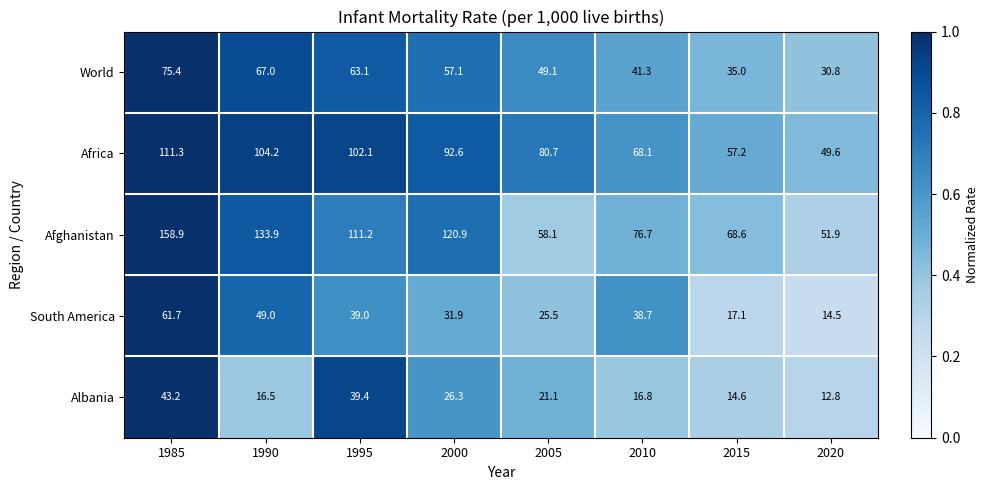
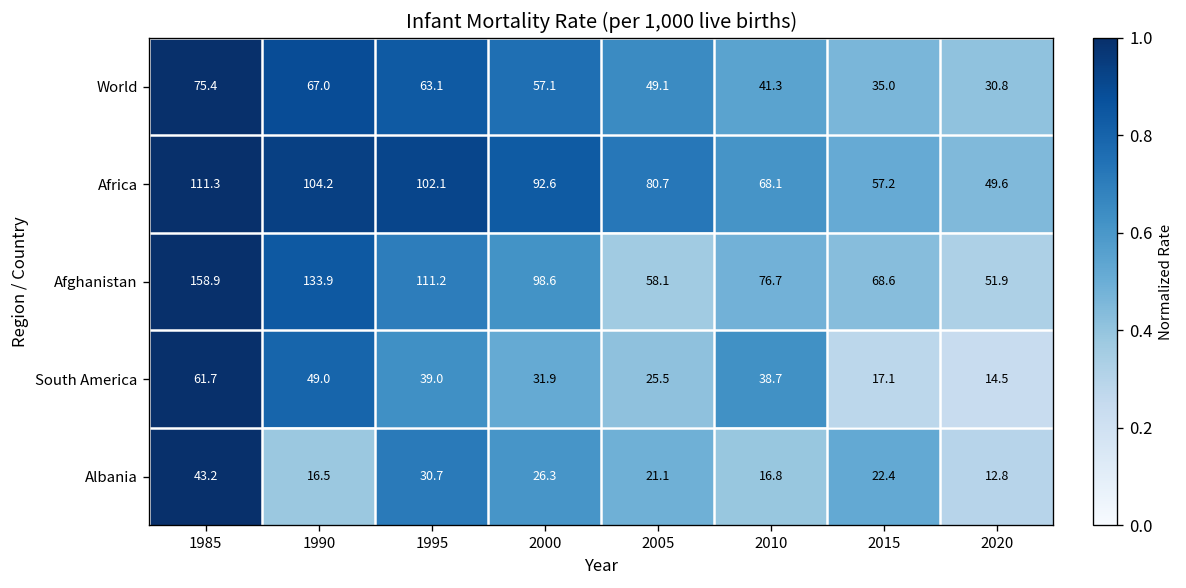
  {
    "World": {
      "1985": 75.4,
      "1990": 67.0,
      "1995": 63.1,
      "2000": 57.1,
      "2005": 49.1,
      "2010": 41.3,
      "2015": 35.0,
      "2020": 30.8
    },
    "Africa": {
      "1985": 111.3,
      "1990": 104.2,
      "1995": 102.1,
      "2000": 92.6,
      "2005": 80.7,
      "2010": 68.1,
      "2015": 57.2,
      "2020": 49.6
    },
    "Afghanistan": {
      "1985": 158.9,
      "1990": 133.9,
      "1995": 111.2,
-     "2000": 120.9,
+     "2000": 98.6,
      "2005": 58.1,
      "2010": 76.7,
      "2015": 68.6,
      "2020": 51.9
    },
    "South America": {
      "1985": 61.7,
      "1990": 49.0,
      "1995": 39.0,
      "2000": 31.9,
      "2005": 25.5,
      "2010": 38.7,
      "2015": 17.1,
      "2020": 14.5
    },
    "Albania": {
      "1985": 43.2,
      "1990": 16.5,
-     "1995": 39.4,
+     "1995": 30.7,
      "2000": 26.3,
      "2005": 21.1,
      "2010": 16.8,
-     "2015": 14.6,
+     "2015": 22.4,
      "2020": 12.8
    }
  }
